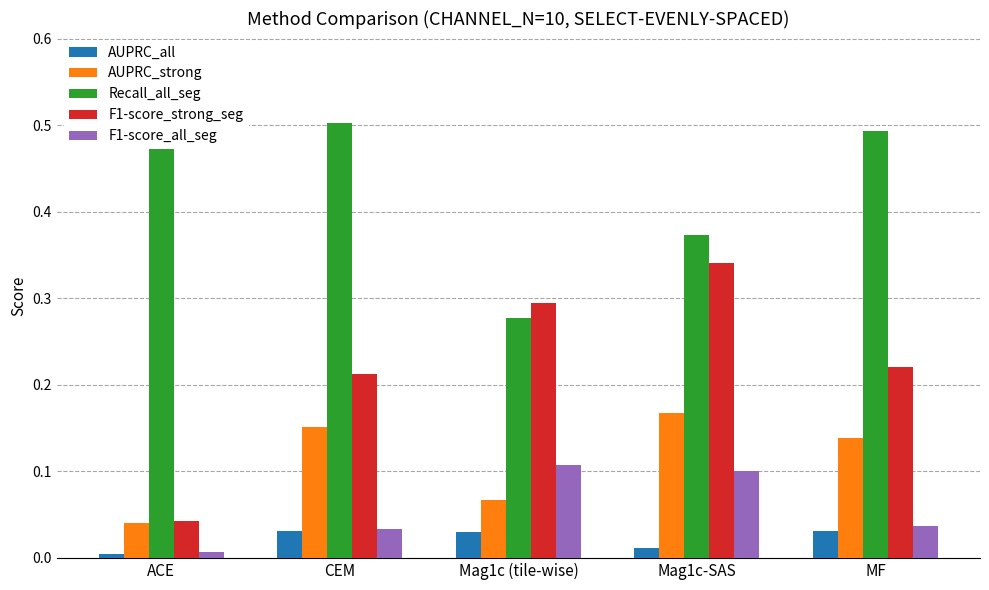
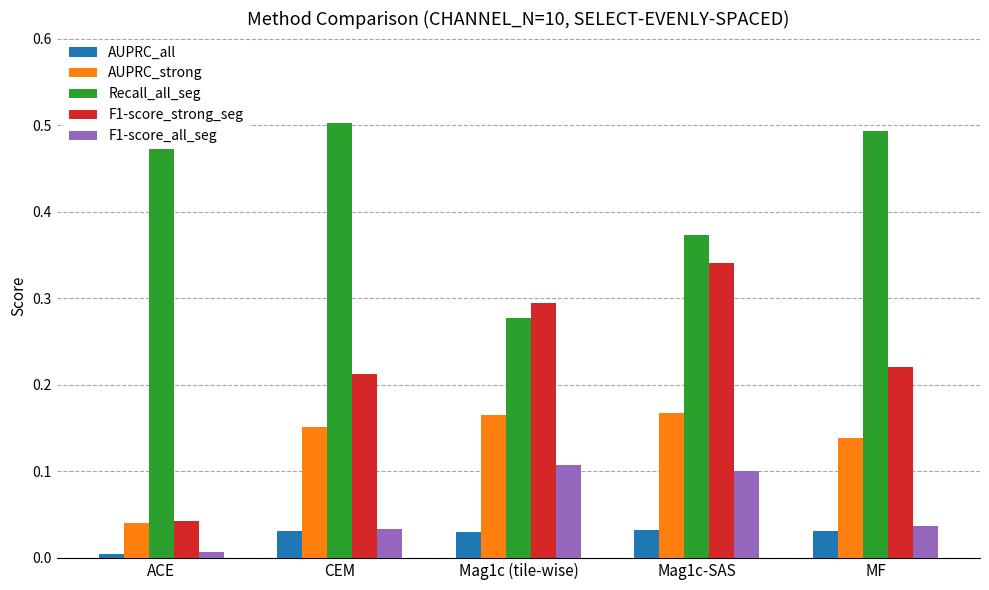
  {
    "AUPRC_all": {
      "ACE": 0.00,
      "CEM": 0.03,
      "Mag1c (tile-wise)": 0.03,
-     "Mag1c-SAS": 0.01,
+     "Mag1c-SAS": 0.03,
      "MF": 0.03
    },
    "AUPRC_strong": {
      "ACE": 0.04,
      "CEM": 0.15,
-     "Mag1c (tile-wise)": 0.07,
+     "Mag1c (tile-wise)": 0.17,
      "Mag1c-SAS": 0.17,
      "MF": 0.14
    },
    "Recall_all_seg": {
      "CEM": 0.50,
      "Mag1c (tile-wise)": 0.28,
      "Mag1c-SAS": 0.37,
      "MF": 0.49
    },
    "F1-score_strong_seg": {
      "ACE": 0.04,
      "CEM": 0.21,
      "Mag1c (tile-wise)": 0.30,
      "Mag1c-SAS": 0.34,
      "MF": 0.22
    },
    "F1-score_all_seg": {
      "ACE": 0.01,
      "CEM": 0.03,
      "Mag1c (tile-wise)": 0.11,
      "Mag1c-SAS": 0.10,
      "MF": 0.04
    }
  }
